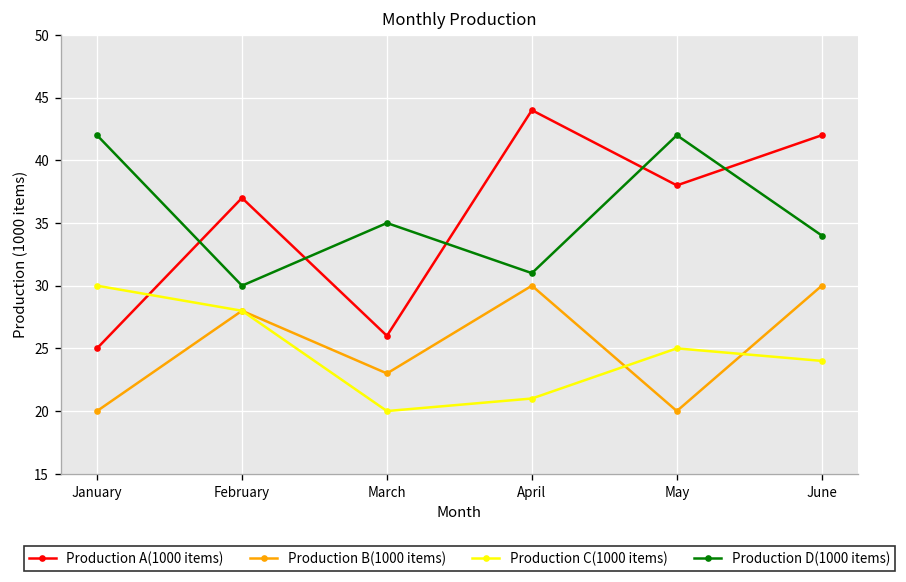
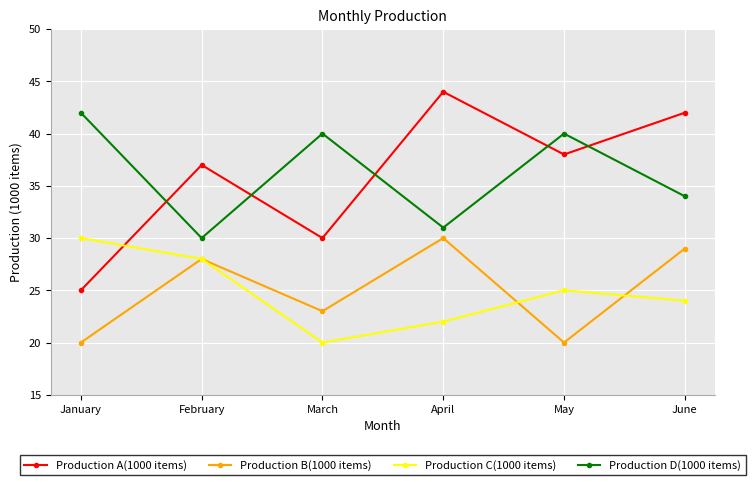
  {
    "Production A(1000 items)": {
      "January": 25,
      "February": 37,
-     "March": 26,
+     "March": 30,
      "April": 44,
      "May": 38,
      "June": 42
    },
    "Production B(1000 items)": {
      "January": 20,
      "March": 23,
      "April": 30,
      "May": 20,
-     "June": 30
+     "June": 29
    },
    "Production C(1000 items)": {
      "January": 30,
      "March": 20,
-     "April": 21,
+     "April": 22,
      "May": 25,
      "June": 24
    },
    "Production D(1000 items)": {
      "January": 42,
      "February": 30,
-     "March": 35,
+     "March": 40,
      "April": 31,
-     "May": 42,
+     "May": 40,
      "June": 34
    }
  }
